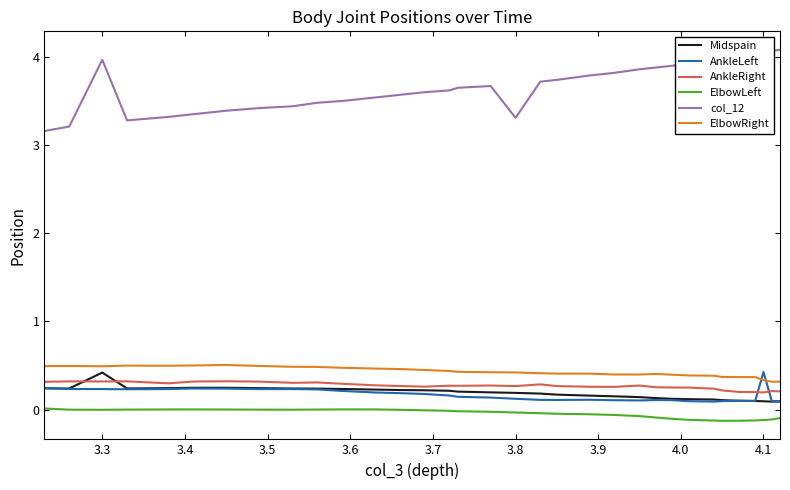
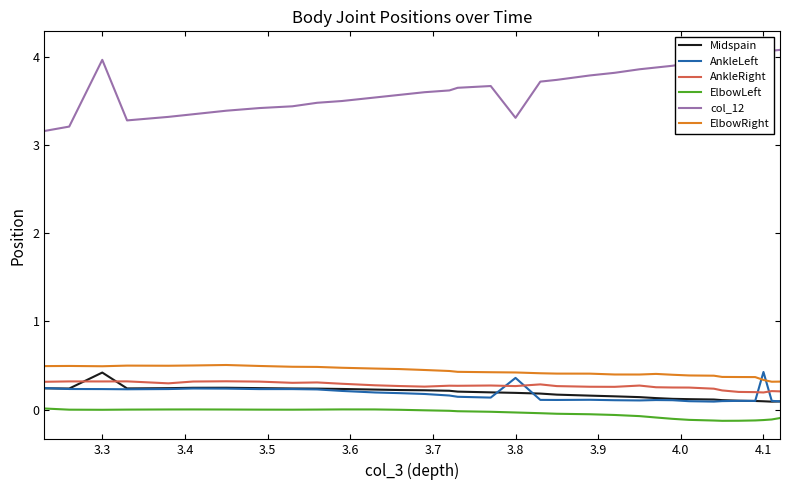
  {
    "Midspain": {
      "3.3": 0.4,
      "3.8": 0.2,
      "4.1": 0.1
    },
    "AnkleLeft": {
      "3.3": 0.2,
-     "3.8": 0.1,
+     "3.8": 0.4,
      "4.1": 0.4
    },
    "ElbowLeft": {
      "3.3": 0.0,
      "3.8": 0.0,
      "4.1": -0.1
    },
    "col_12": {
      "3.3": 4.0,
      "3.8": 3.3
    }
  }
